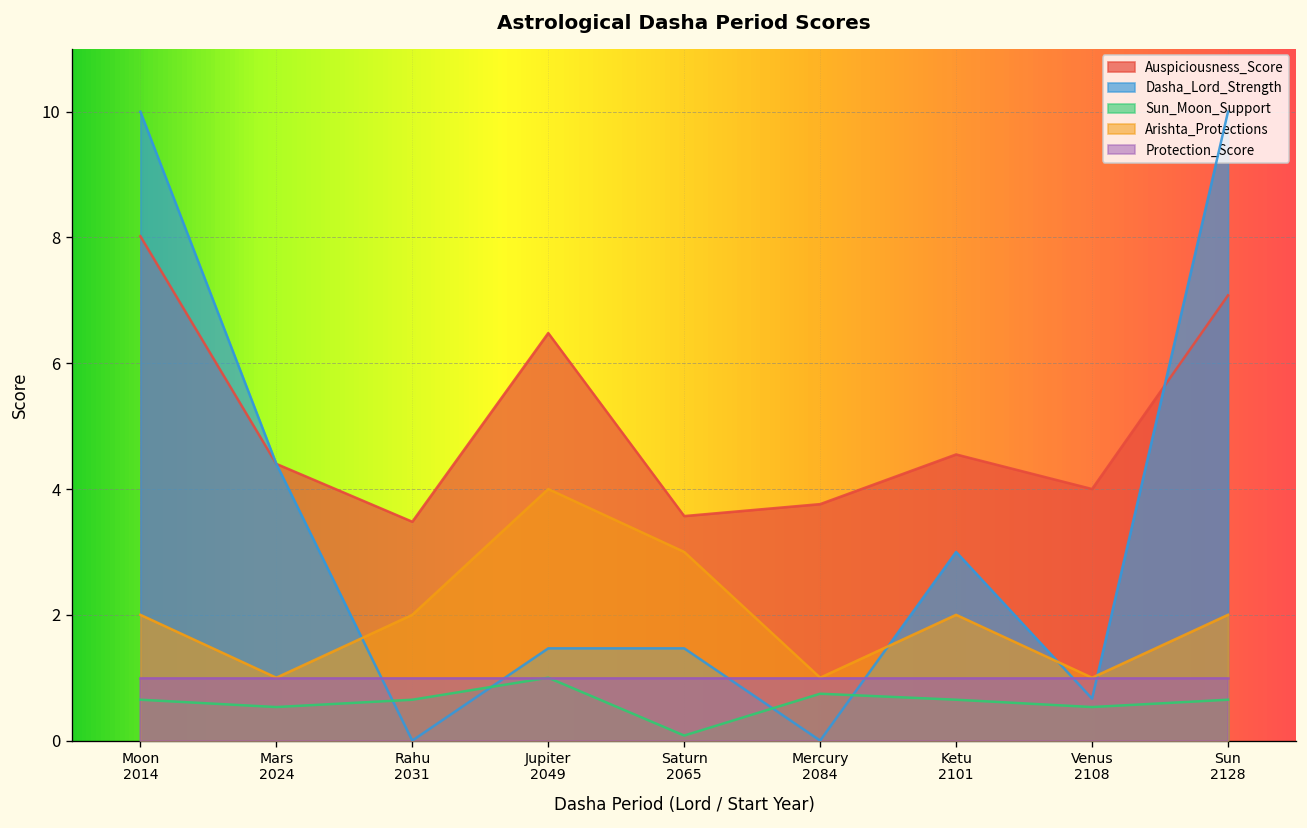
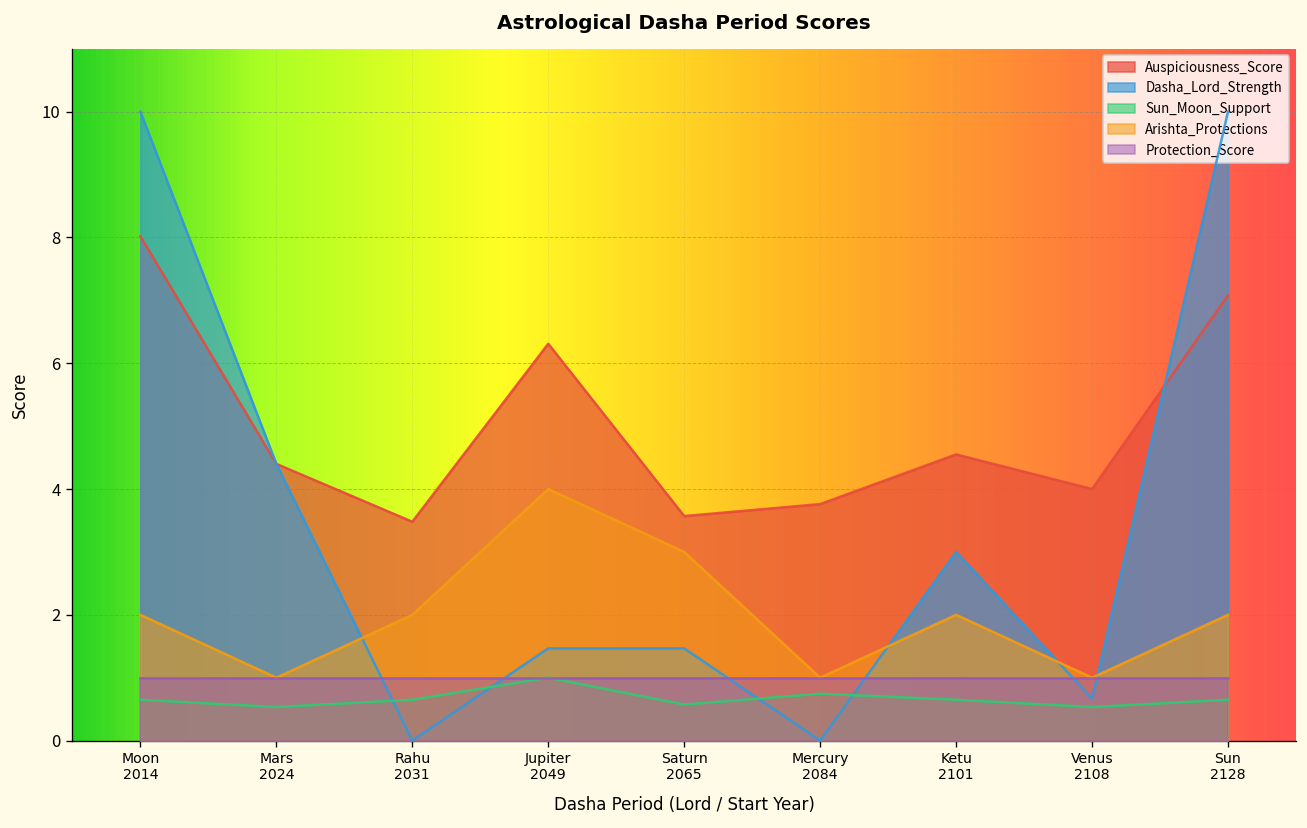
  {
    "Auspiciousness_Score": {
      "Moon 2014": 8.0,
      "Rahu 2031": 3.5,
-     "Jupiter 2049": 6.5,
+     "Jupiter 2049": 6.3,
      "Saturn 2065": 3.6,
      "Mercury 2084": 3.8,
      "Ketu 2101": 4.6,
      "Venus 2108": 4.0,
      "Sun 2128": 7.1
    },
    "Dasha_Lord_Strength": {
      "Moon 2014": 10.0,
      "Rahu 2031": 0.0,
      "Jupiter 2049": 1.5,
      "Saturn 2065": 1.5,
      "Mercury 2084": 0.0,
      "Ketu 2101": 3.0,
      "Venus 2108": 0.7
    },
    "Sun_Moon_Support": {
      "Moon 2014": 0.7,
      "Mars 2024": 0.5,
      "Rahu 2031": 0.7,
-     "Saturn 2065": 0.1,
+     "Saturn 2065": 0.6,
      "Mercury 2084": 0.7,
      "Ketu 2101": 0.7,
      "Venus 2108": 0.5,
      "Sun 2128": 0.7
    },
    "Arishta_Protections": {
      "Moon 2014": 2.0,
      "Rahu 2031": 2.0,
      "Jupiter 2049": 4.0,
      "Saturn 2065": 3.0,
      "Ketu 2101": 2.0,
      "Sun 2128": 2.0
    },
    "Protection_Score": {
      "Moon 2014": 1.0,
      "Rahu 2031": 1.0,
      "Saturn 2065": 1.0,
      "Ketu 2101": 1.0,
      "Sun 2128": 1.0
    }
  }
